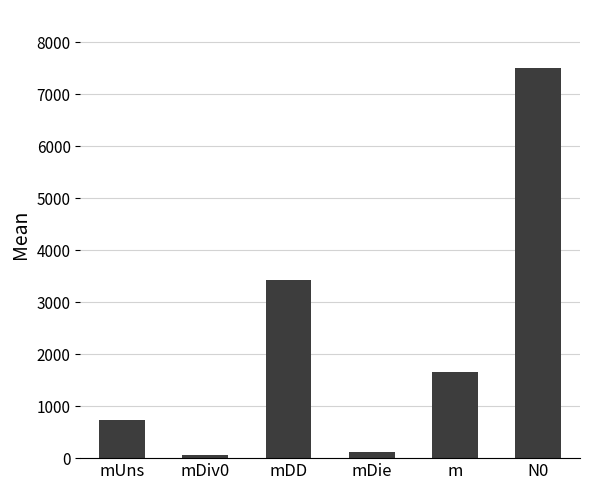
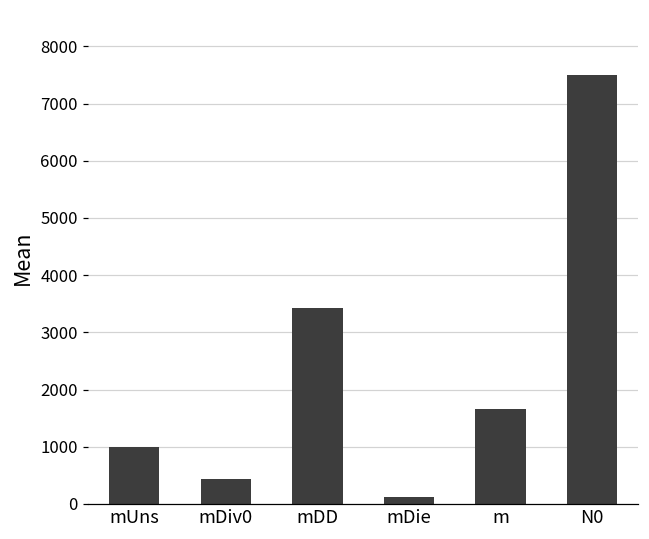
  {
-   "mUns": 700,
-   "mDiv0": 100,
+   "mUns": 1000,
+   "mDiv0": 400,
    "mDD": 3400,
    "mDie": 100,
    "m": 1700,
    "N0": 7500
  }
